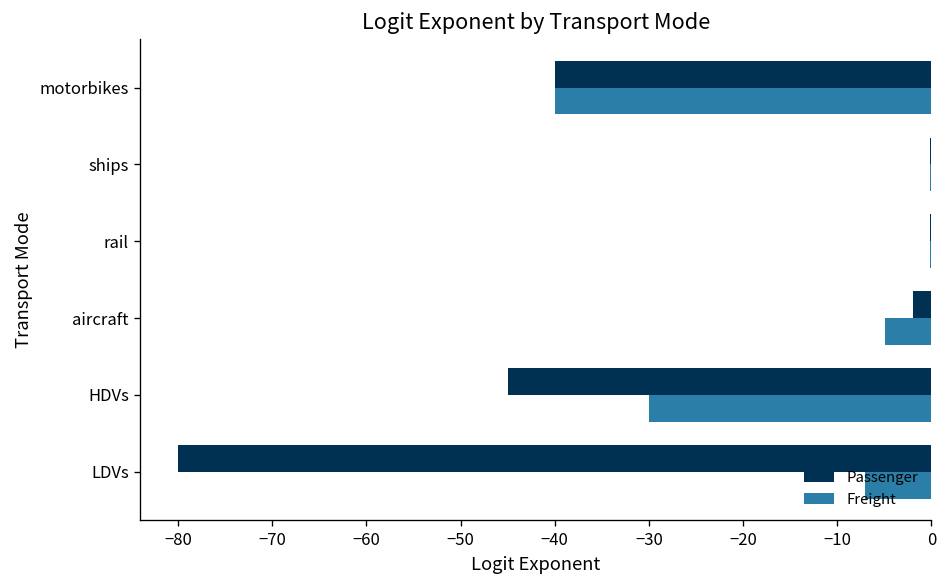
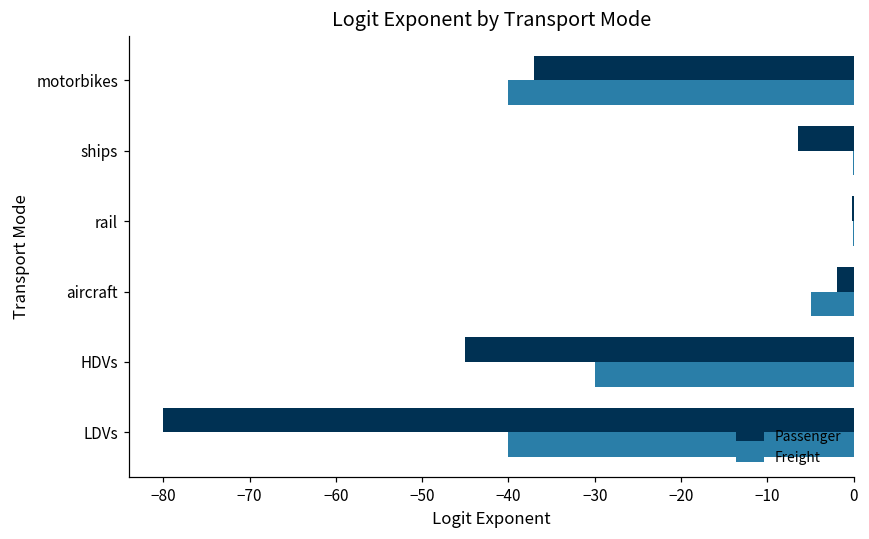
  {
    "Passenger": {
-     "motorbikes": -40,
-     "ships": 0,
+     "motorbikes": -37,
+     "ships": -7,
      "aircraft": -2,
      "HDVs": -45,
      "LDVs": -80
    },
    "Freight": {
      "motorbikes": -40,
      "aircraft": -5,
      "HDVs": -30,
-     "LDVs": -7
+     "LDVs": -40
    }
  }
